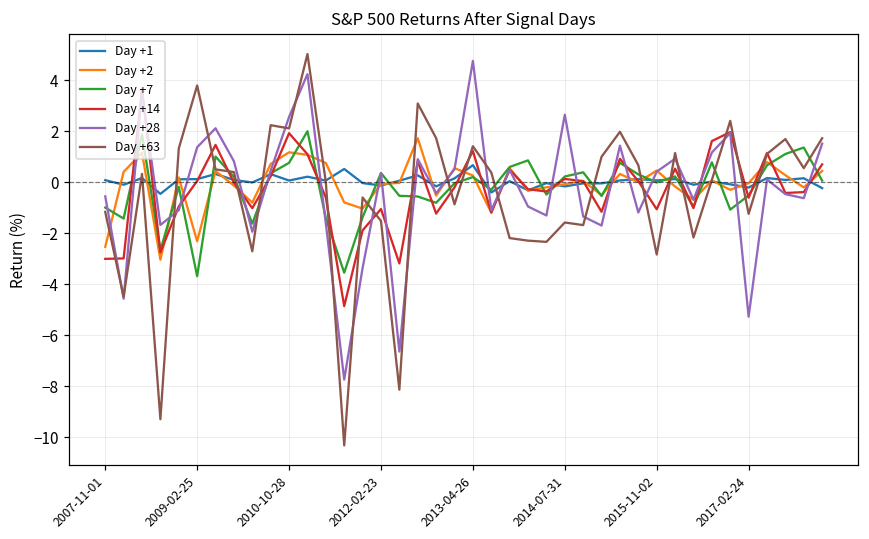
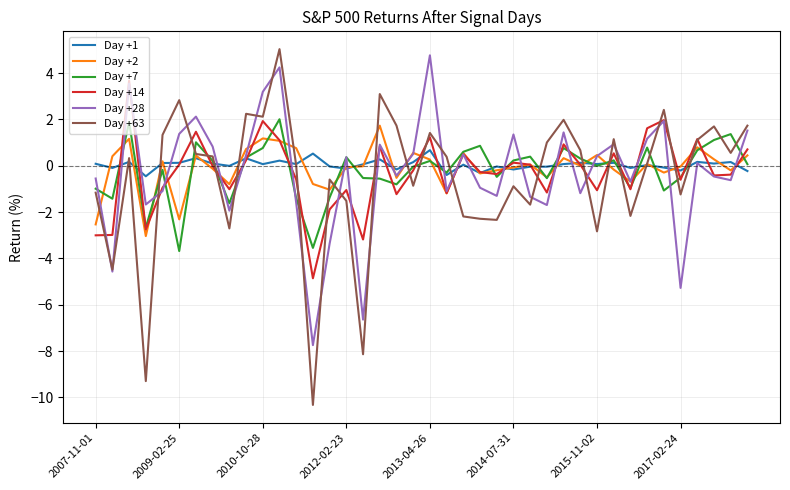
  {
    "Day +1": {
      "2007-11-01": 0.1,
      "2010-10-28": 0.1,
      "2013-04-26": 0.7,
      "2017-02-24": -0.2
    },
    "Day +2": {
      "2007-11-01": -2.5,
      "2009-02-25": -2.3,
      "2010-10-28": 1.2,
      "2017-02-24": 0.0
    },
    "Day +7": {
      "2007-11-01": -1.0,
      "2009-02-25": -3.7,
      "2010-10-28": 0.8
    },
    "Day +14": {
      "2007-11-01": -3.0,
      "2010-10-28": 1.9,
      "2012-02-23": -1.1,
      "2013-04-26": 1.2,
      "2015-11-02": -1.1
    },
    "Day +28": {
      "2007-11-01": -0.6,
      "2009-02-25": 1.4,
-     "2010-10-28": 2.6,
+     "2010-10-28": 3.2,
      "2013-04-26": 4.8,
-     "2014-07-31": 2.7,
+     "2014-07-31": 1.3,
      "2017-02-24": -5.3
    },
    "Day +63": {
      "2007-11-01": -1.2,
-     "2009-02-25": 3.8,
+     "2009-02-25": 2.8,
      "2010-10-28": 2.1,
      "2012-02-23": -1.5,
      "2013-04-26": 1.4,
-     "2014-07-31": -1.6,
+     "2014-07-31": -0.9,
      "2015-11-02": -2.8,
      "2017-02-24": -1.2
    }
  }
